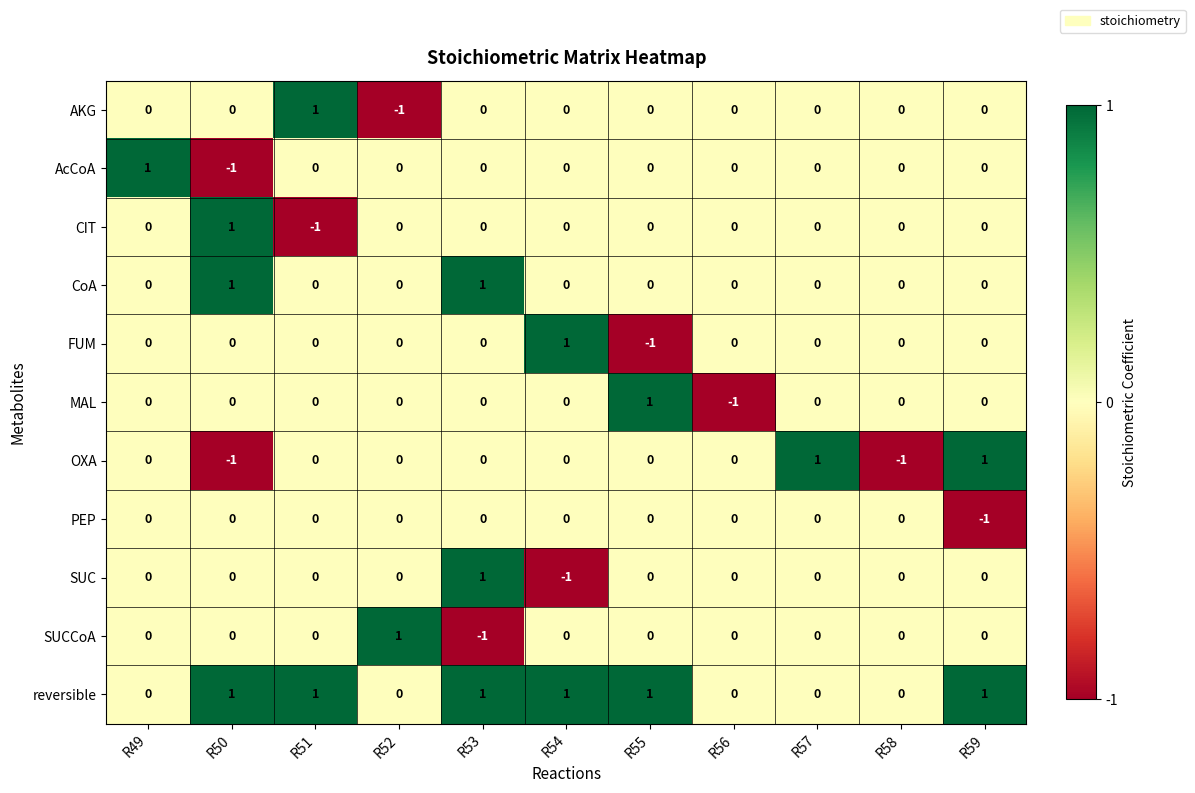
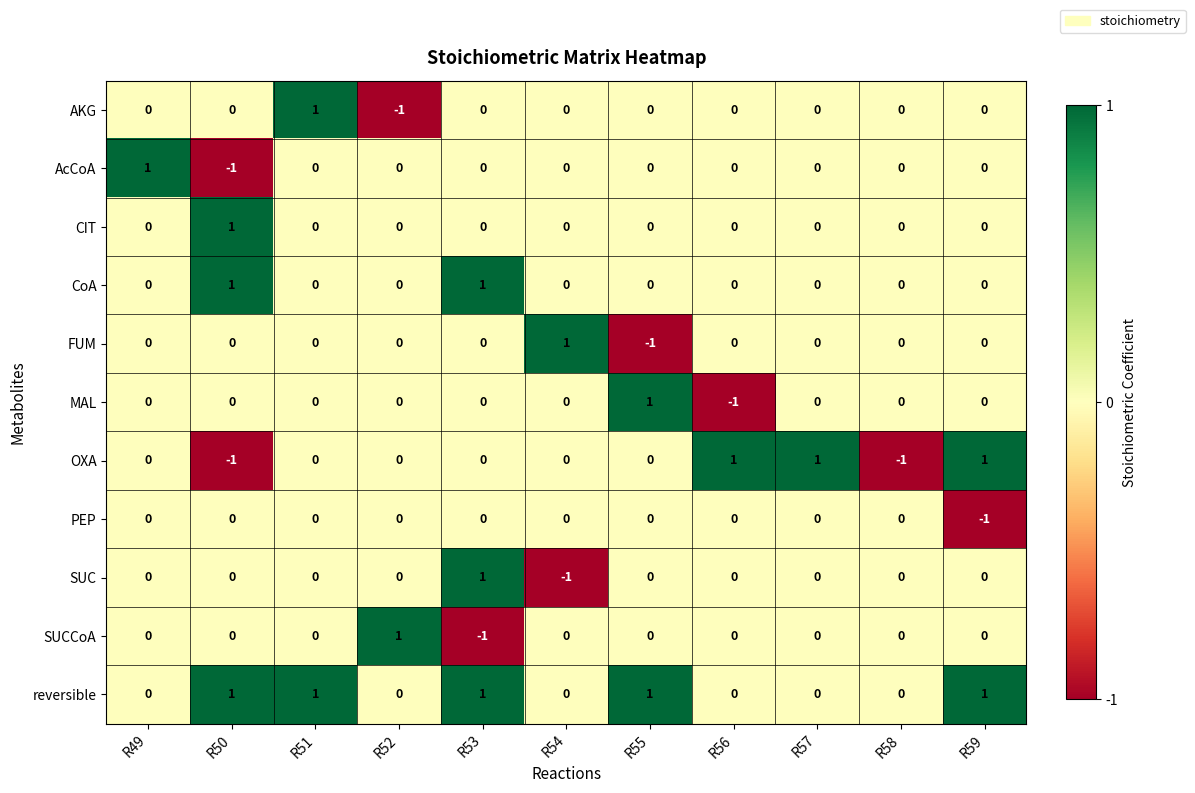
  {
    "AKG": {
      "R49": 0,
      "R50": 0,
      "R51": 1,
      "R52": -1,
      "R53": 0,
      "R54": 0,
      "R55": 0,
      "R56": 0,
      "R57": 0,
      "R58": 0,
      "R59": 0
    },
    "AcCoA": {
      "R49": 1,
      "R50": -1,
      "R51": 0,
      "R52": 0,
      "R53": 0,
      "R54": 0,
      "R55": 0,
      "R56": 0,
      "R57": 0,
      "R58": 0,
      "R59": 0
    },
    "CIT": {
      "R49": 0,
      "R50": 1,
-     "R51": -1,
+     "R51": 0,
      "R52": 0,
      "R53": 0,
      "R54": 0,
      "R55": 0,
      "R56": 0,
      "R57": 0,
      "R58": 0,
      "R59": 0
    },
    "CoA": {
      "R49": 0,
      "R50": 1,
      "R51": 0,
      "R52": 0,
      "R53": 1,
      "R54": 0,
      "R55": 0,
      "R56": 0,
      "R57": 0,
      "R58": 0,
      "R59": 0
    },
    "FUM": {
      "R49": 0,
      "R50": 0,
      "R51": 0,
      "R52": 0,
      "R53": 0,
      "R54": 1,
      "R55": -1,
      "R56": 0,
      "R57": 0,
      "R58": 0,
      "R59": 0
    },
    "MAL": {
      "R49": 0,
      "R50": 0,
      "R51": 0,
      "R52": 0,
      "R53": 0,
      "R54": 0,
      "R55": 1,
      "R56": -1,
      "R57": 0,
      "R58": 0,
      "R59": 0
    },
    "OXA": {
      "R49": 0,
      "R50": -1,
      "R51": 0,
      "R52": 0,
      "R53": 0,
      "R54": 0,
      "R55": 0,
-     "R56": 0,
+     "R56": 1,
      "R57": 1,
      "R58": -1,
      "R59": 1
    },
    "PEP": {
      "R49": 0,
      "R50": 0,
      "R51": 0,
      "R52": 0,
      "R53": 0,
      "R54": 0,
      "R55": 0,
      "R56": 0,
      "R57": 0,
      "R58": 0,
      "R59": -1
    },
    "SUC": {
      "R49": 0,
      "R50": 0,
      "R51": 0,
      "R52": 0,
      "R53": 1,
      "R54": -1,
      "R55": 0,
      "R56": 0,
      "R57": 0,
      "R58": 0,
      "R59": 0
    },
    "SUCCoA": {
      "R49": 0,
      "R50": 0,
      "R51": 0,
      "R52": 1,
      "R53": -1,
      "R54": 0,
      "R55": 0,
      "R56": 0,
      "R57": 0,
      "R58": 0,
      "R59": 0
    },
    "reversible": {
      "R49": 0,
      "R50": 1,
      "R51": 1,
      "R52": 0,
      "R53": 1,
-     "R54": 1,
+     "R54": 0,
      "R55": 1,
      "R56": 0,
      "R57": 0,
      "R58": 0,
      "R59": 1
    }
  }
